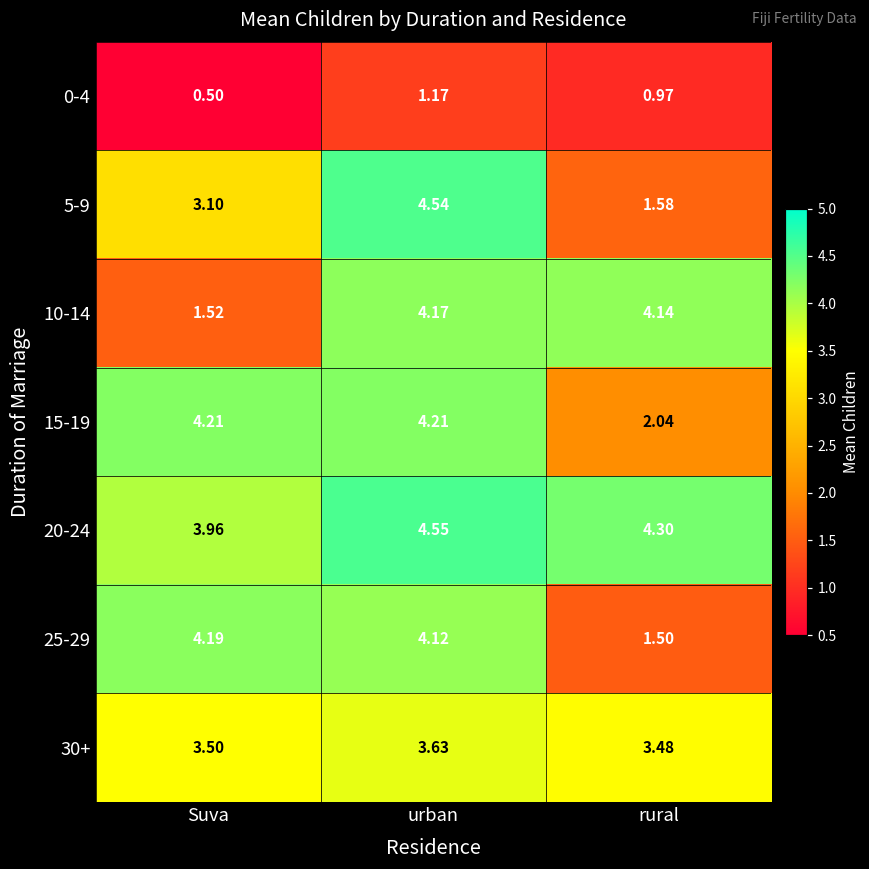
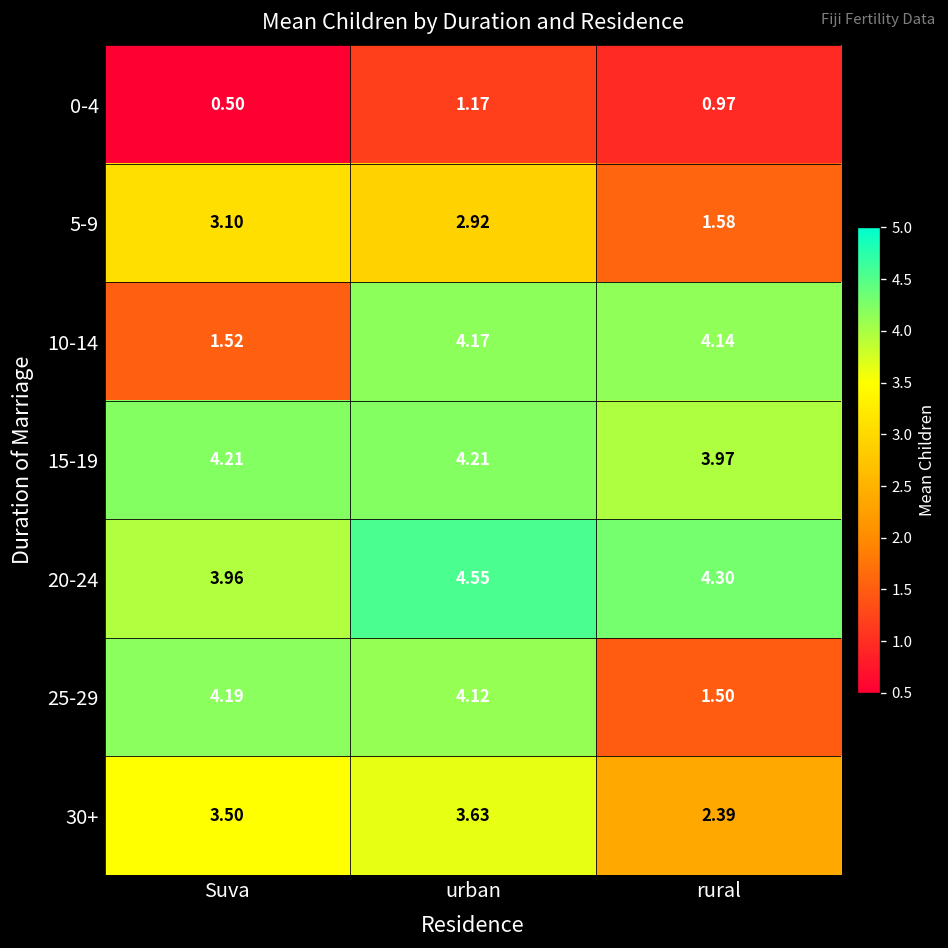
  {
    "0-4": {
      "Suva": 0.50,
      "urban": 1.17,
      "rural": 0.97
    },
    "5-9": {
      "Suva": 3.10,
-     "urban": 4.54,
+     "urban": 2.92,
      "rural": 1.58
    },
    "10-14": {
      "Suva": 1.52,
      "urban": 4.17,
      "rural": 4.14
    },
    "15-19": {
      "Suva": 4.21,
      "urban": 4.21,
-     "rural": 2.04
+     "rural": 3.97
    },
    "20-24": {
      "Suva": 3.96,
      "urban": 4.55,
      "rural": 4.30
    },
    "25-29": {
      "Suva": 4.19,
      "urban": 4.12,
      "rural": 1.50
    },
    "30+": {
      "Suva": 3.50,
      "urban": 3.63,
-     "rural": 3.48
+     "rural": 2.39
    }
  }
